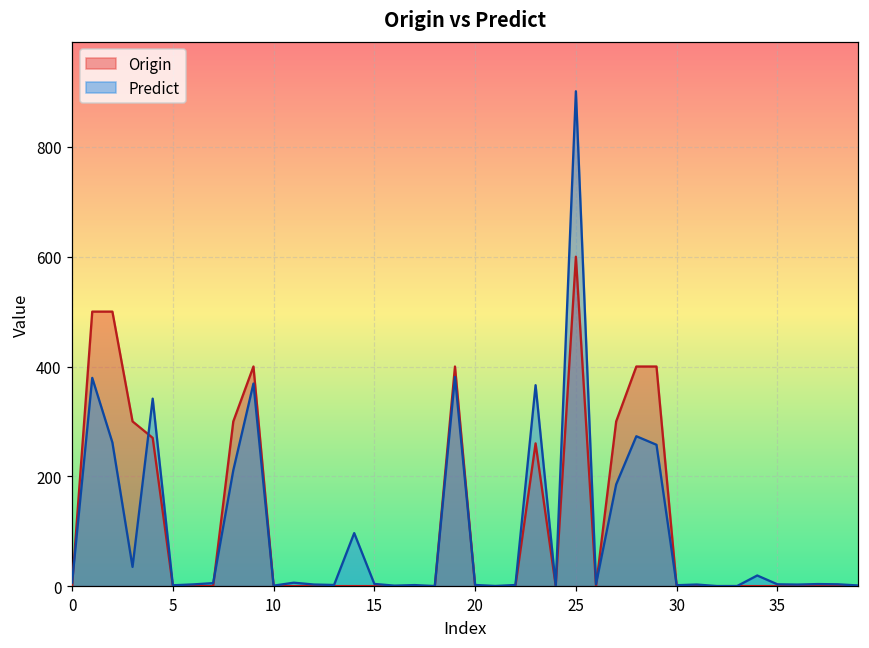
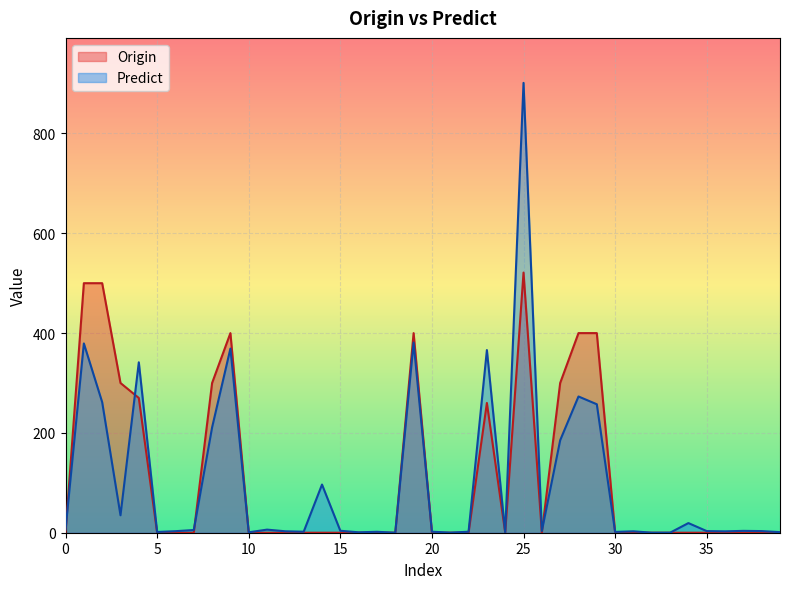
  {
    "Origin": {
      "0": 0,
-     "25": 600
+     "25": 520
    },
    "Predict": {
      "0": 10,
      "25": 900
    }
  }
